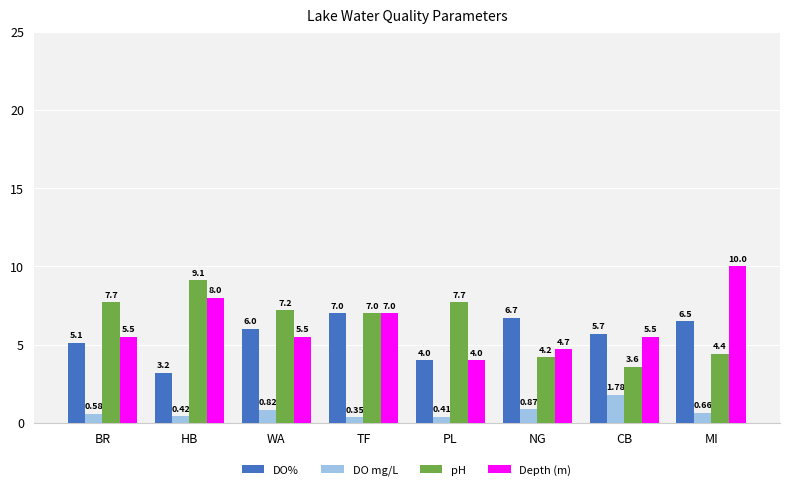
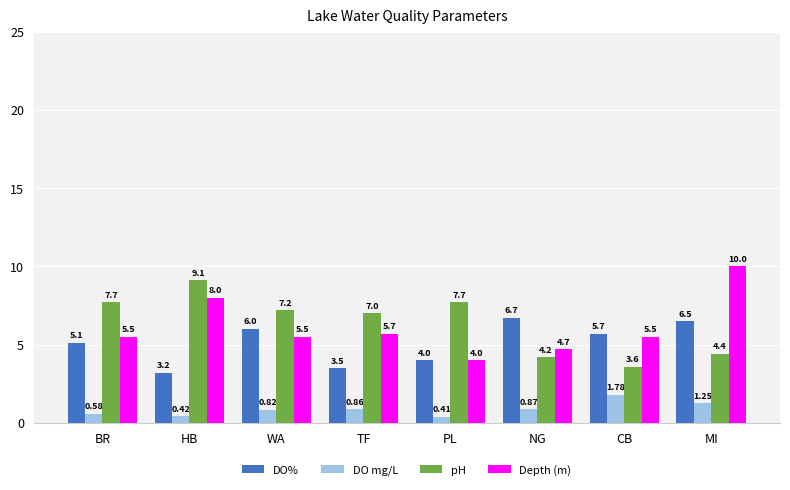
  {
    "DO%": {
      "BR": 5.1,
      "HB": 3.2,
      "WA": 6.0,
-     "TF": 7.0,
+     "TF": 3.5,
      "PL": 4.0,
      "NG": 6.7,
      "CB": 5.7,
      "MI": 6.5
    },
    "DO mg/L": {
      "BR": 0.58,
      "HB": 0.42,
      "WA": 0.82,
-     "TF": 0.35,
+     "TF": 0.86,
      "PL": 0.41,
      "NG": 0.87,
      "CB": 1.78,
-     "MI": 0.66
+     "MI": 1.25
    },
    "pH": {
      "BR": 7.7,
      "HB": 9.1,
      "WA": 7.2,
      "TF": 7.0,
      "PL": 7.7,
      "NG": 4.2,
      "CB": 3.6,
      "MI": 4.4
    },
    "Depth (m)": {
      "BR": 5.5,
      "HB": 8.0,
      "WA": 5.5,
-     "TF": 7.0,
+     "TF": 5.7,
      "PL": 4.0,
      "NG": 4.7,
      "CB": 5.5,
      "MI": 10.0
    }
  }
